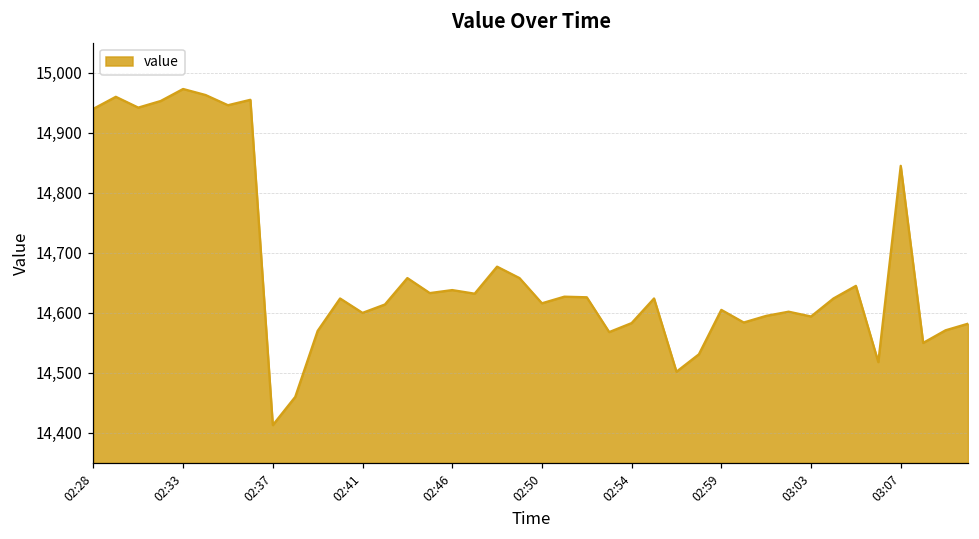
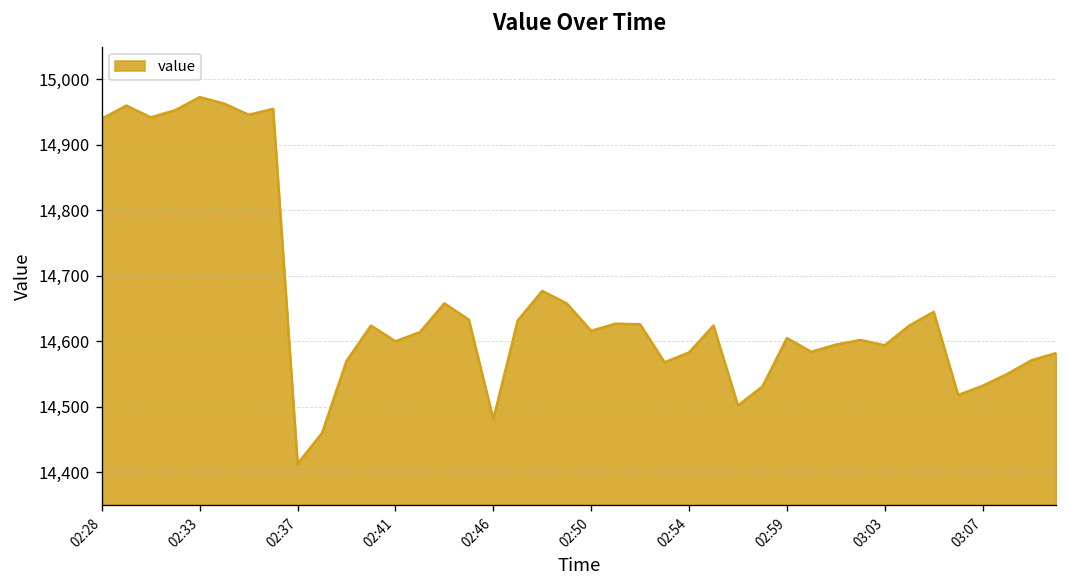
  {
    "02:28": "14,940",
    "02:33": "14,970",
    "02:37": "14,410",
    "02:41": "14,600",
-   "02:46": "14,640",
+   "02:46": "14,480",
    "02:50": "14,620",
    "02:54": "14,580",
    "02:59": "14,610",
    "03:03": "14,590",
-   "03:07": "14,850"
+   "03:07": "14,530"
  }
